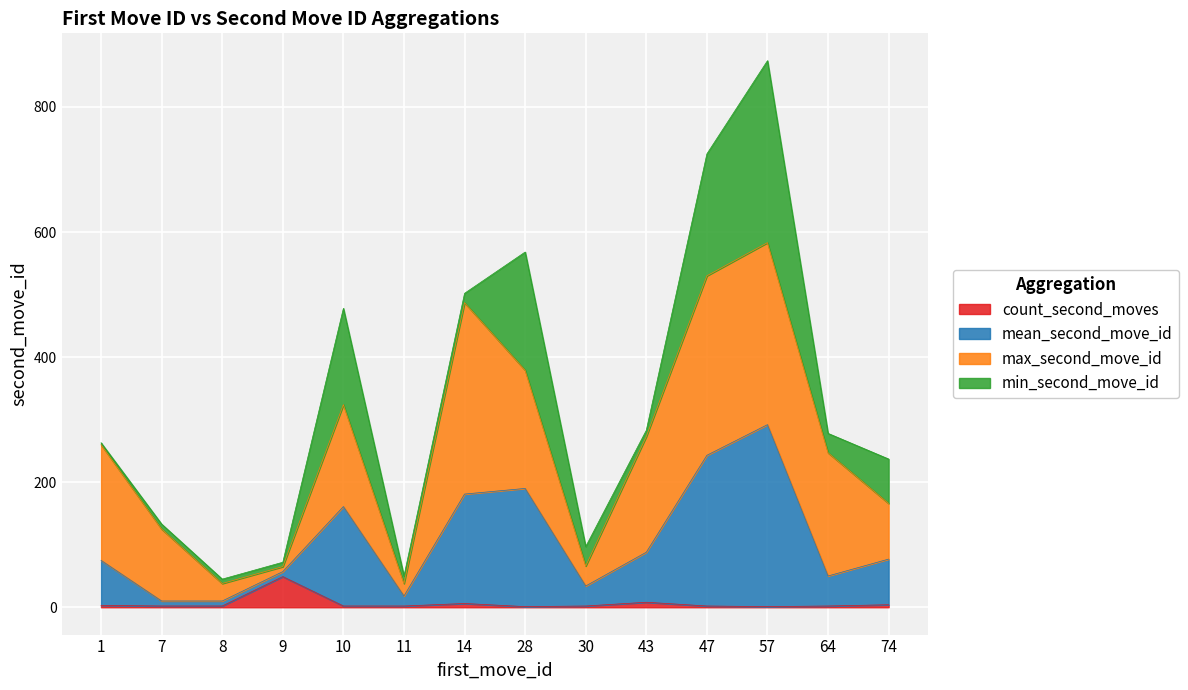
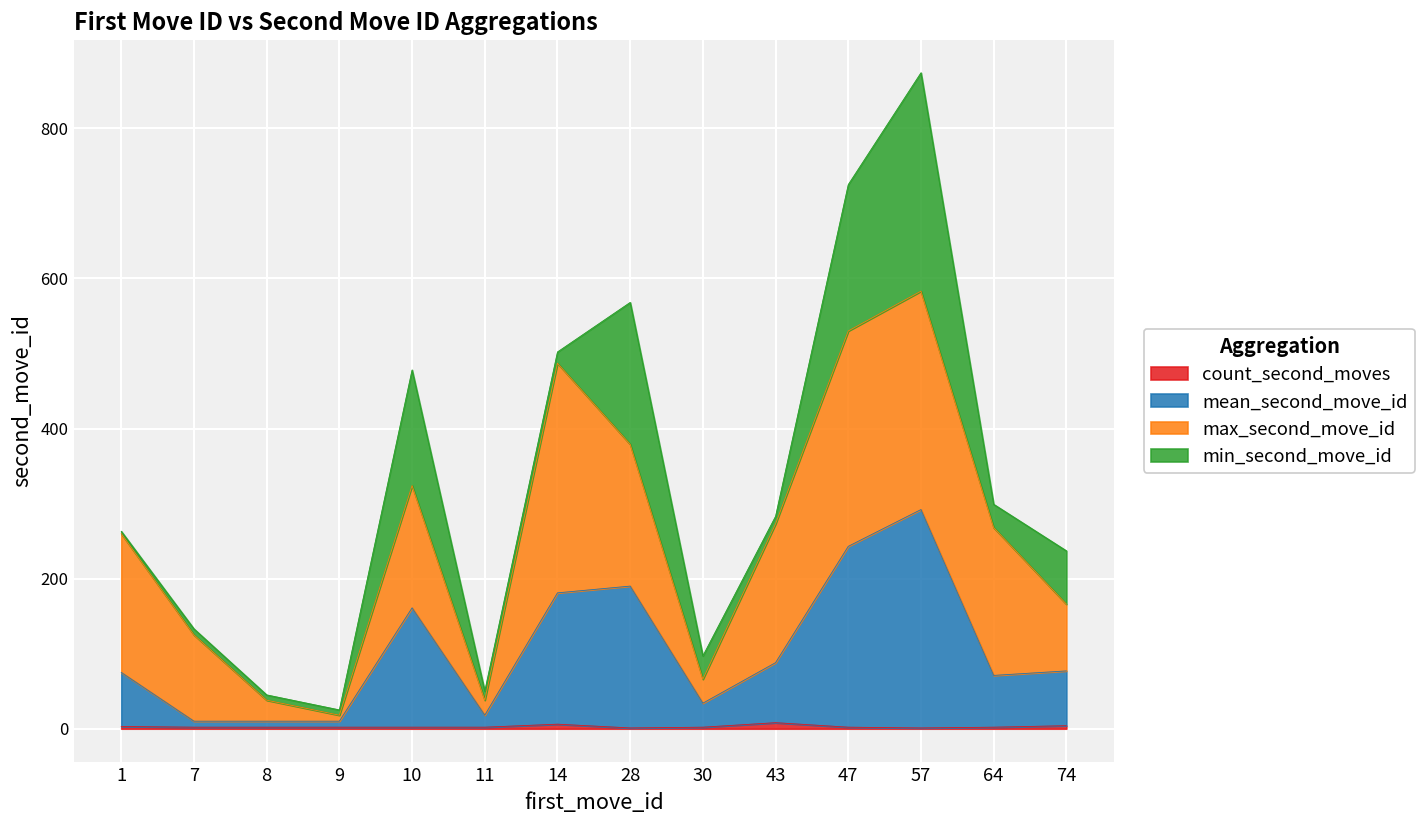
  {
    "count_second_moves": {
      "1": 0,
      "7": 0,
      "8": 0,
-     "9": 50,
+     "9": 0,
      "10": 0,
      "11": 0,
      "14": 10,
      "28": 0,
      "30": 0,
      "43": 10,
      "47": 0,
      "57": 0,
      "64": 0,
      "74": 0
    },
    "mean_second_move_id": {
      "1": 70,
      "7": 10,
      "8": 10,
      "9": 10,
      "10": 160,
      "11": 20,
      "14": 180,
      "28": 190,
      "30": 30,
      "43": 80,
      "47": 240,
      "57": 290,
-     "64": 50,
+     "64": 70,
      "74": 70
    },
    "max_second_move_id": {
      "7": 120,
      "8": 30,
      "9": 10,
      "10": 160,
      "11": 20,
      "14": 310,
      "28": 190,
      "30": 30,
      "43": 190,
      "47": 290,
      "57": 290,
      "64": 200,
      "74": 90
    },
    "min_second_move_id": {
      "7": 10,
      "8": 10,
      "9": 10,
      "10": 150,
      "11": 10,
      "14": 20,
      "28": 190,
      "30": 30,
      "43": 10,
      "47": 200,
      "57": 290,
      "64": 30,
      "74": 70
    }
  }
